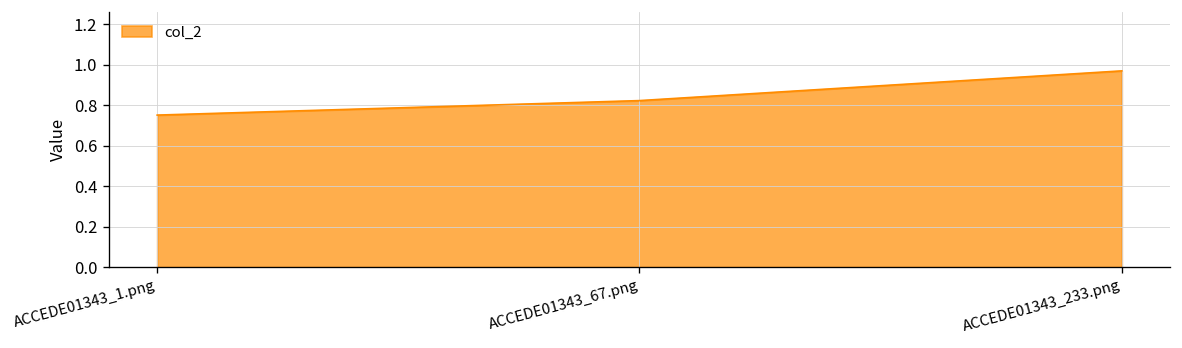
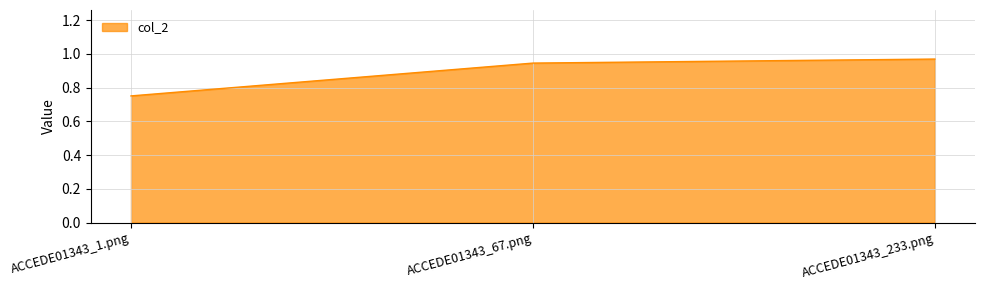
  {
    "ACCEDE01343_1.png": 0.75,
-   "ACCEDE01343_67.png": 0.82,
+   "ACCEDE01343_67.png": 0.95,
    "ACCEDE01343_233.png": 0.97
  }
